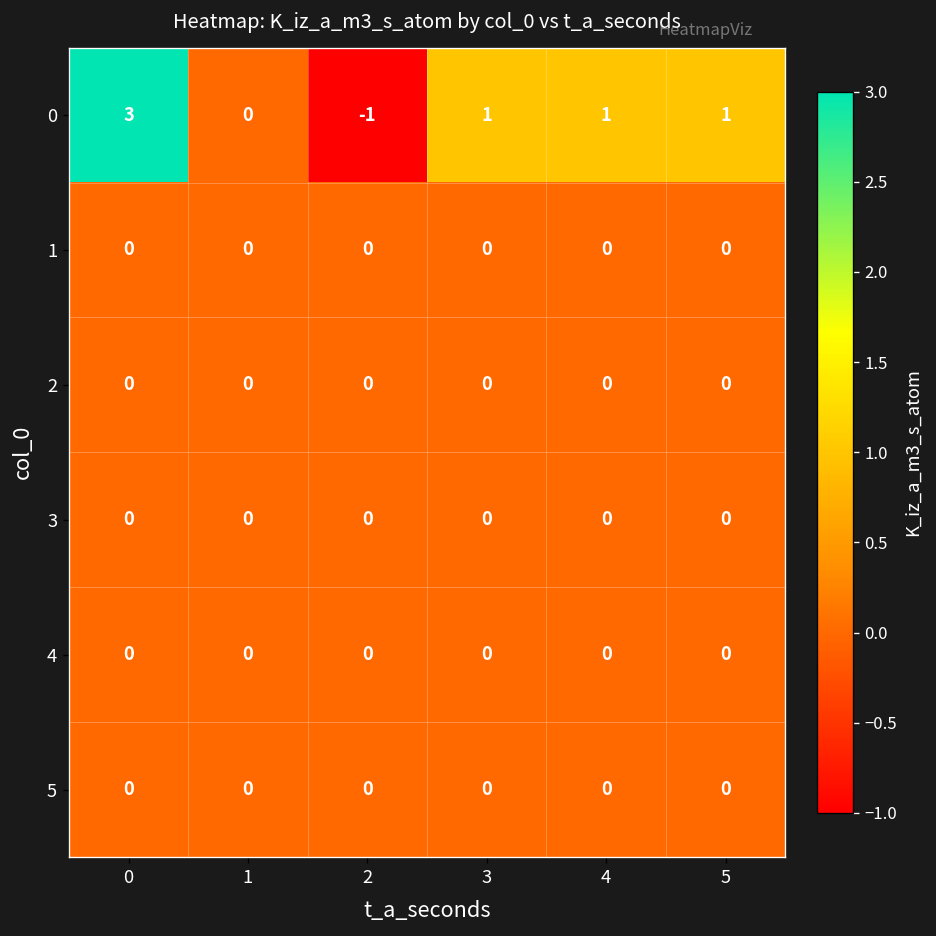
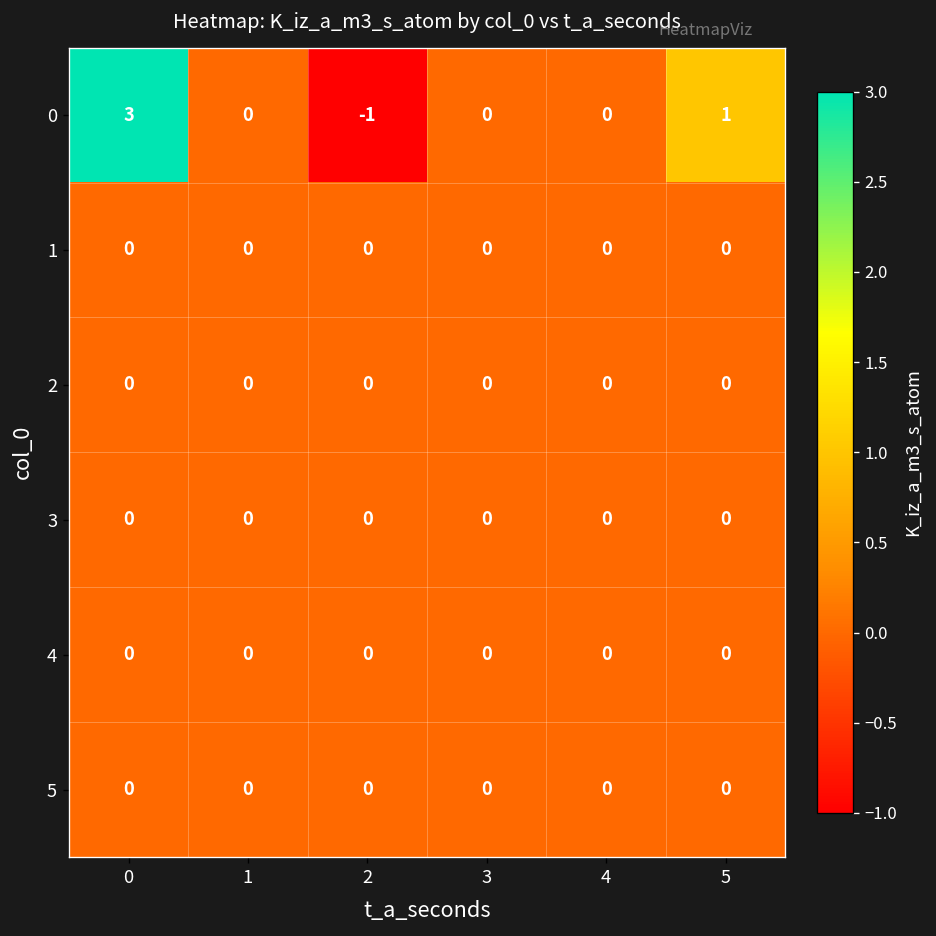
  {
    "0": {
      "0": 3,
      "1": 0,
      "2": -1,
-     "3": 1,
-     "4": 1,
+     "3": 0,
+     "4": 0,
      "5": 1
    },
    "1": {
      "0": 0,
      "1": 0,
      "2": 0,
      "3": 0,
      "4": 0,
      "5": 0
    },
    "2": {
      "0": 0,
      "1": 0,
      "2": 0,
      "3": 0,
      "4": 0,
      "5": 0
    },
    "3": {
      "0": 0,
      "1": 0,
      "2": 0,
      "3": 0,
      "4": 0,
      "5": 0
    },
    "4": {
      "0": 0,
      "1": 0,
      "2": 0,
      "3": 0,
      "4": 0,
      "5": 0
    },
    "5": {
      "0": 0,
      "1": 0,
      "2": 0,
      "3": 0,
      "4": 0,
      "5": 0
    }
  }
